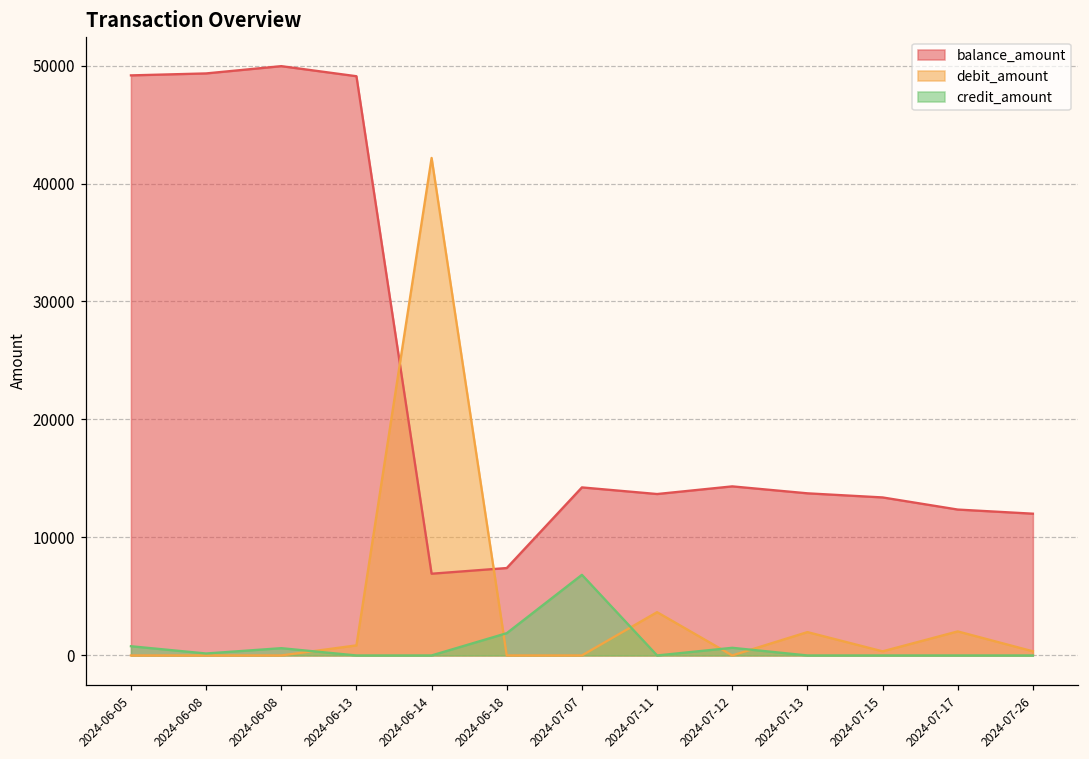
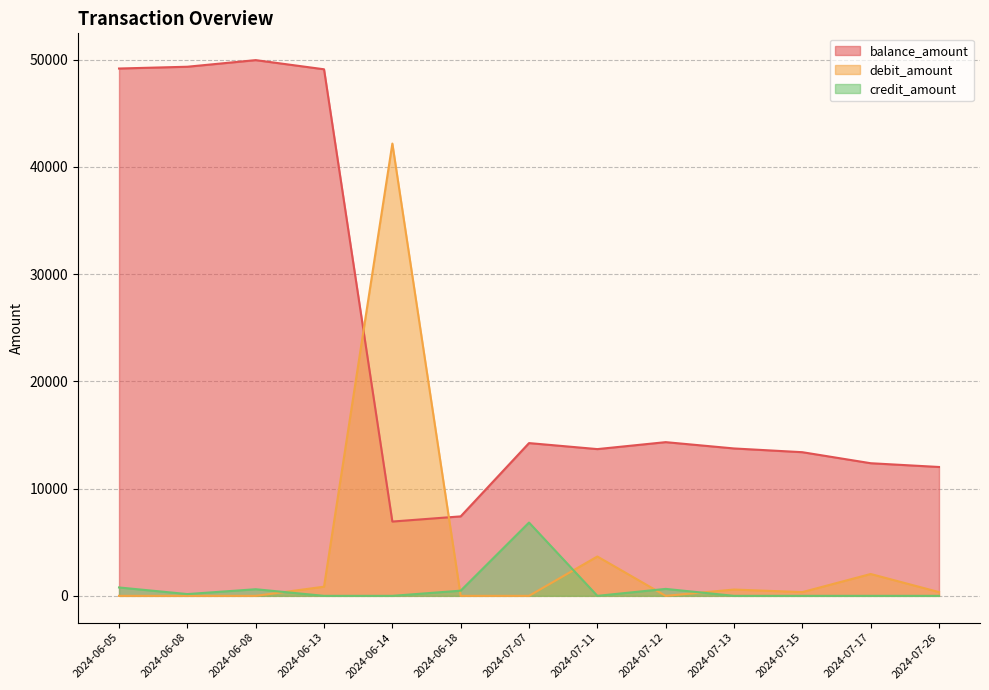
  {
    "balance_amount": {
      "2024-06-05": 49200,
      "2024-06-13": 49100,
      "2024-06-14": 6900,
      "2024-06-18": 7400,
      "2024-07-07": 14200,
      "2024-07-11": 13700,
      "2024-07-12": 14300,
      "2024-07-13": 13700,
      "2024-07-15": 13400,
      "2024-07-17": 12400,
      "2024-07-26": 12000
    },
    "debit_amount": {
      "2024-06-05": 0,
      "2024-06-13": 900,
      "2024-06-14": 42200,
      "2024-06-18": 0,
      "2024-07-07": 0,
      "2024-07-11": 3700,
      "2024-07-12": 0,
-     "2024-07-13": 2000,
+     "2024-07-13": 600,
      "2024-07-15": 300,
      "2024-07-17": 2000,
      "2024-07-26": 400
    },
    "credit_amount": {
      "2024-06-05": 800,
      "2024-06-13": 0,
      "2024-06-14": 0,
-     "2024-06-18": 1900,
+     "2024-06-18": 500,
      "2024-07-07": 6800,
      "2024-07-11": 0,
      "2024-07-12": 600,
      "2024-07-13": 0,
      "2024-07-15": 0,
      "2024-07-17": 0,
      "2024-07-26": 0
    }
  }
